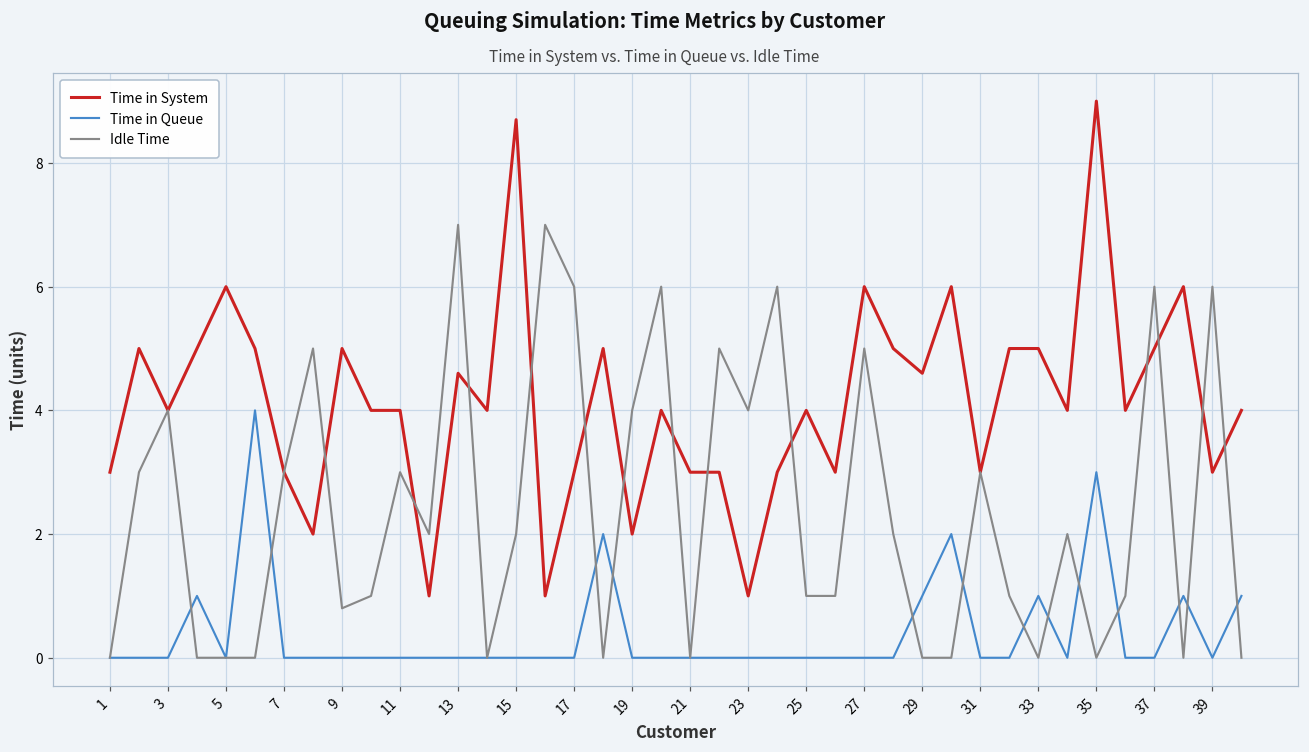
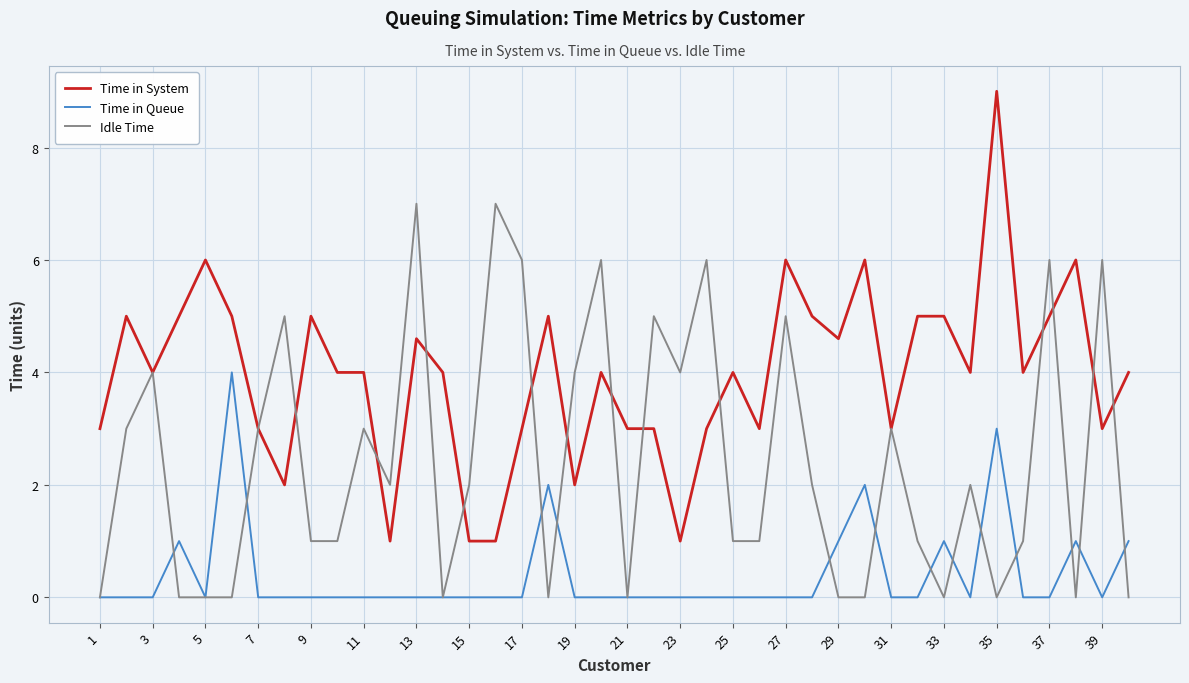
  {
    "Time in System": {
      "1": 3.0,
      "5": 6.0,
      "9": 5.0,
      "11": 4.0,
      "13": 4.6,
-     "15": 8.7,
+     "15": 1.0,
      "17": 3.0,
      "19": 2.0,
      "21": 3.0,
      "23": 1.0,
      "25": 4.0,
      "27": 6.0,
      "29": 4.6,
      "33": 5.0,
      "35": 9.0,
      "37": 5.0,
      "39": 3.0
    },
    "Time in Queue": {
      "3": 0.0,
      "7": 0.0,
      "9": 0.0,
      "11": 0.0,
      "13": 0.0,
      "15": 0.0,
      "17": 0.0,
      "19": 0.0,
      "23": 0.0,
      "25": 0.0,
      "27": 0.0,
      "29": 1.0,
      "31": 0.0,
      "33": 1.0,
      "35": 3.0,
      "37": 0.0,
      "39": 0.0
    },
    "Idle Time": {
-     "9": 0.8,
+     "9": 1.0,
      "11": 3.0,
      "13": 7.0,
      "15": 2.0,
      "17": 6.0,
      "19": 4.0,
      "23": 4.0,
      "25": 1.0,
      "27": 5.0,
      "29": 0.0,
      "33": 0.0,
      "35": 0.0,
      "37": 6.0,
      "39": 6.0
    }
  }
